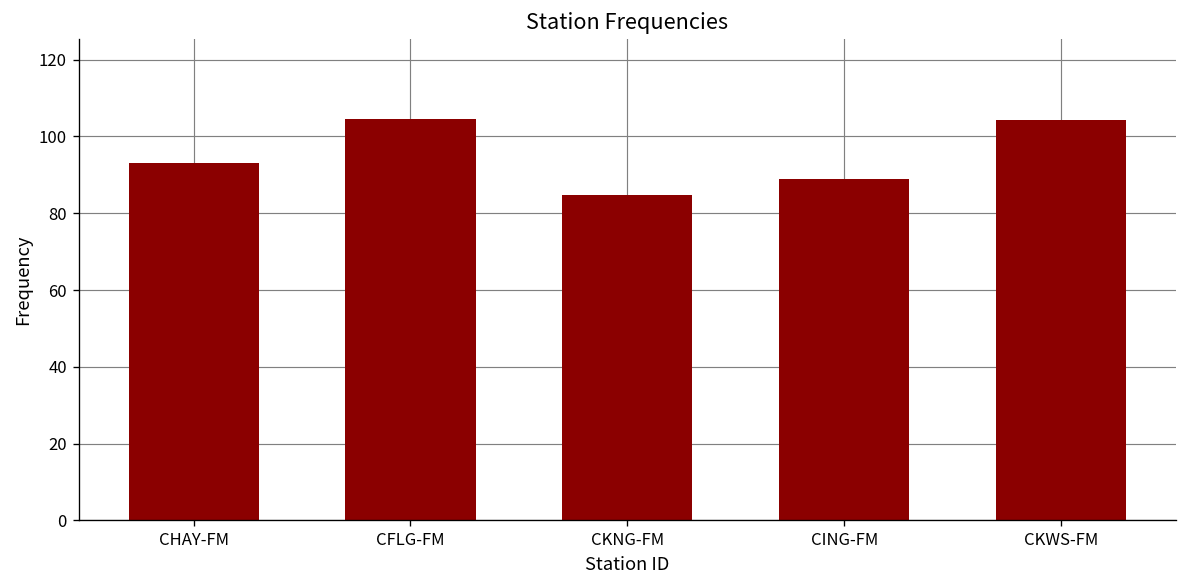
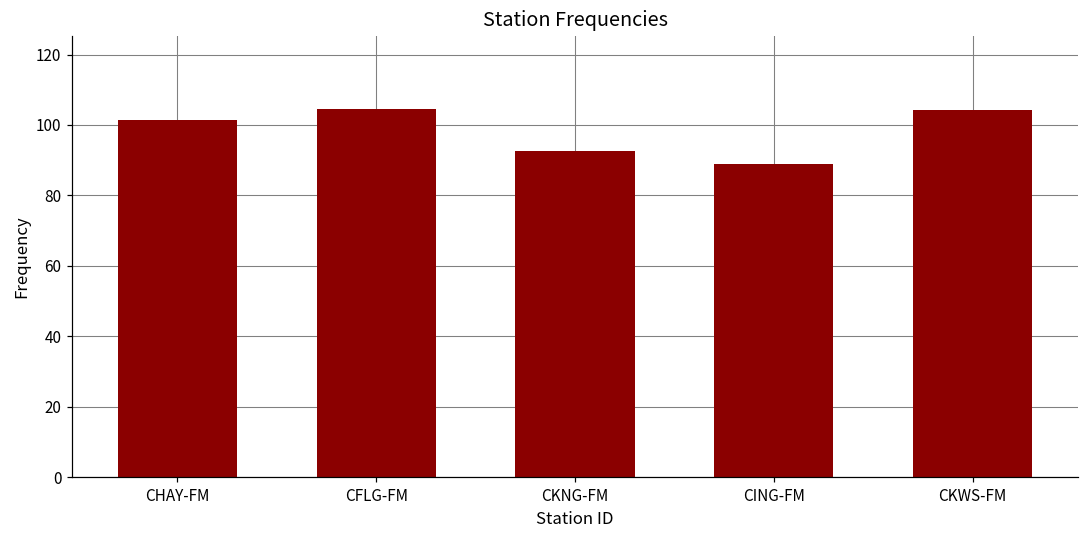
  {
-   "CHAY-FM": 93,
+   "CHAY-FM": 101,
    "CFLG-FM": 105,
-   "CKNG-FM": 85,
+   "CKNG-FM": 93,
    "CING-FM": 89,
    "CKWS-FM": 104
  }
